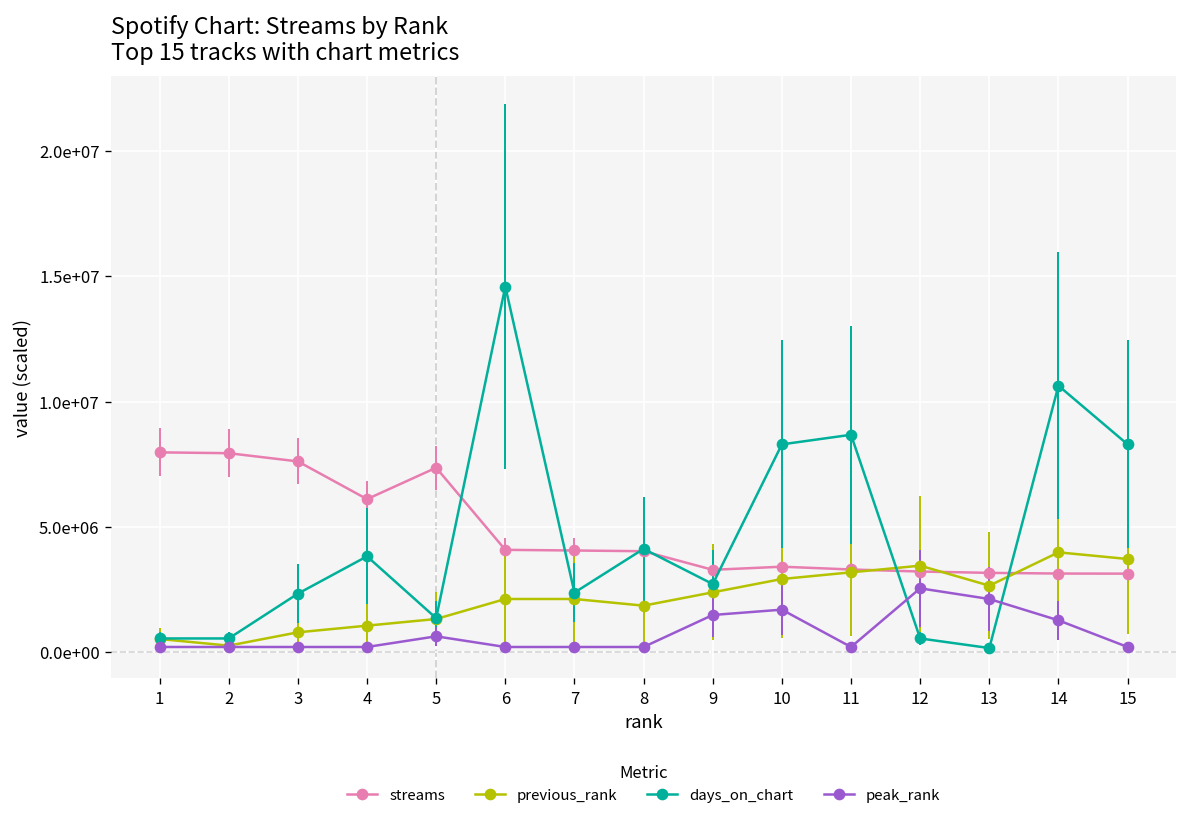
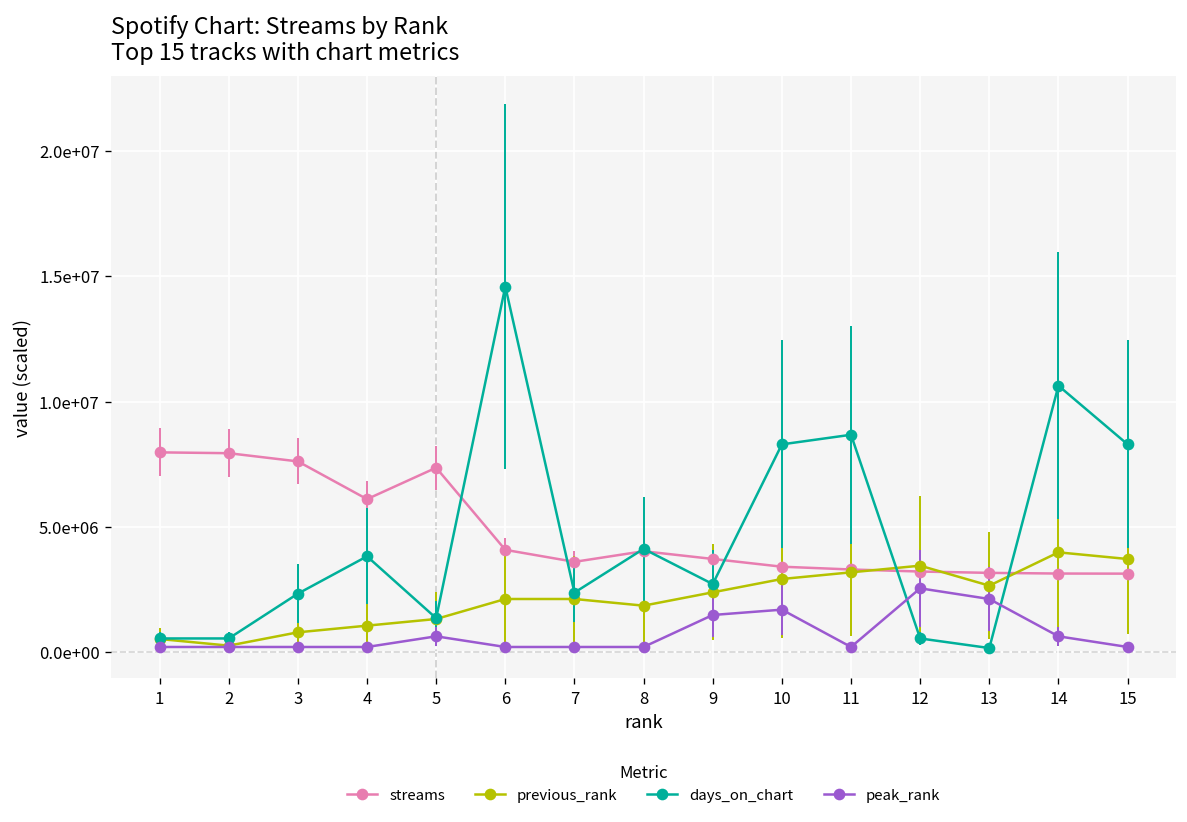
  {
    "streams": {
      "1": 8000000,
      "2": 7900000,
      "3": 7600000,
      "4": 6100000,
      "5": 7400000,
      "6": 4100000,
-     "7": 4100000,
-     "9": 3300000,
+     "7": 3600000,
+     "9": 3700000,
      "10": 3400000,
      "12": 3200000,
      "13": 3200000,
      "14": 3100000,
      "15": 3100000
    },
    "previous_rank": {
      "3": 800000,
      "4": 1100000,
      "6": 2100000,
      "7": 2100000,
      "8": 1900000,
      "9": 2400000,
      "10": 2900000,
      "12": 3500000,
      "13": 2700000,
      "14": 4000000,
      "15": 3700000
    },
    "days_on_chart": {
      "2": 600000,
      "3": 2300000,
      "4": 3800000,
      "6": 14600000,
      "7": 2400000,
      "9": 2700000,
      "10": 8300000,
      "11": 8700000,
      "12": 600000,
      "13": 200000,
      "14": 10600000,
      "15": 8300000
    },
    "peak_rank": {
      "1": 200000,
      "3": 200000,
      "4": 200000,
      "5": 600000,
      "6": 200000,
      "7": 200000,
      "8": 200000,
      "9": 1500000,
      "10": 1700000,
      "11": 200000,
      "12": 2600000,
      "13": 2100000,
-     "14": 1300000,
+     "14": 600000,
      "15": 200000
    }
  }
